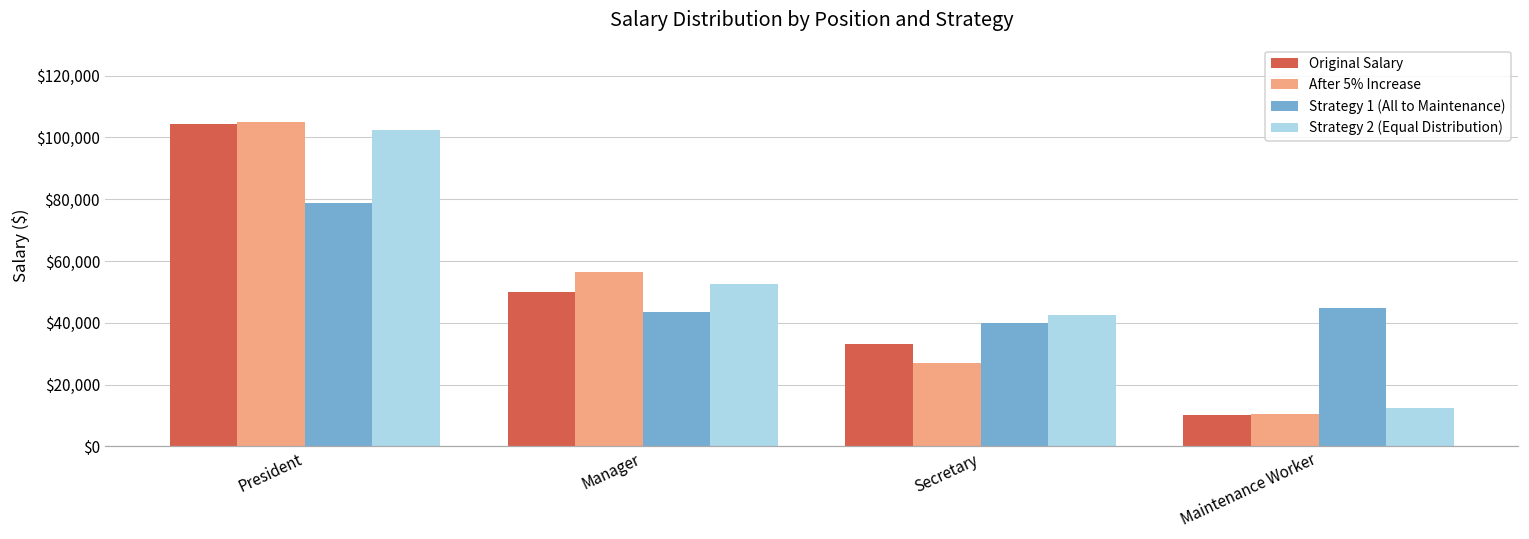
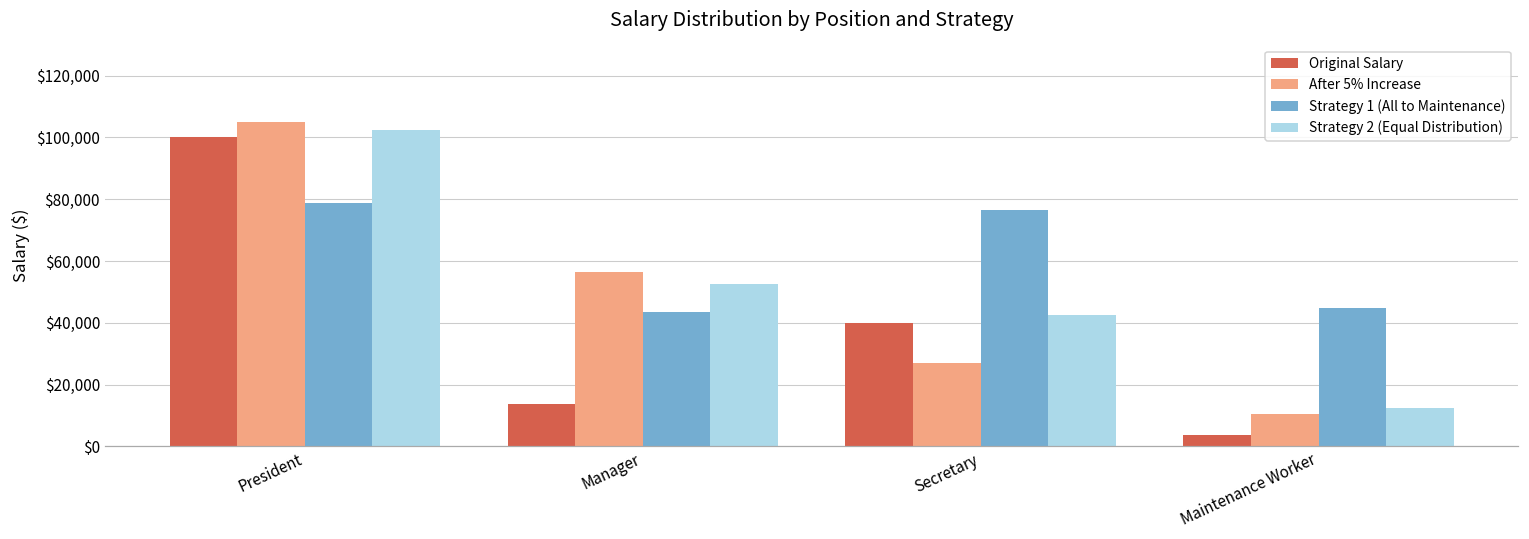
  {
    "Original Salary": {
-     "President": "$104,000",
-     "Manager": "$50,000",
-     "Secretary": "$33,000",
-     "Maintenance Worker": "$10,000"
+     "President": "$100,000",
+     "Manager": "$14,000",
+     "Secretary": "$40,000",
+     "Maintenance Worker": "$4,000"
    },
    "After 5% Increase": {
      "President": "$105,000",
      "Manager": "$56,000",
      "Secretary": "$27,000",
      "Maintenance Worker": "$11,000"
    },
    "Strategy 1 (All to Maintenance)": {
      "President": "$79,000",
      "Manager": "$44,000",
-     "Secretary": "$40,000",
+     "Secretary": "$77,000",
      "Maintenance Worker": "$45,000"
    },
    "Strategy 2 (Equal Distribution)": {
      "President": "$103,000",
      "Manager": "$53,000",
      "Secretary": "$43,000",
      "Maintenance Worker": "$13,000"
    }
  }
